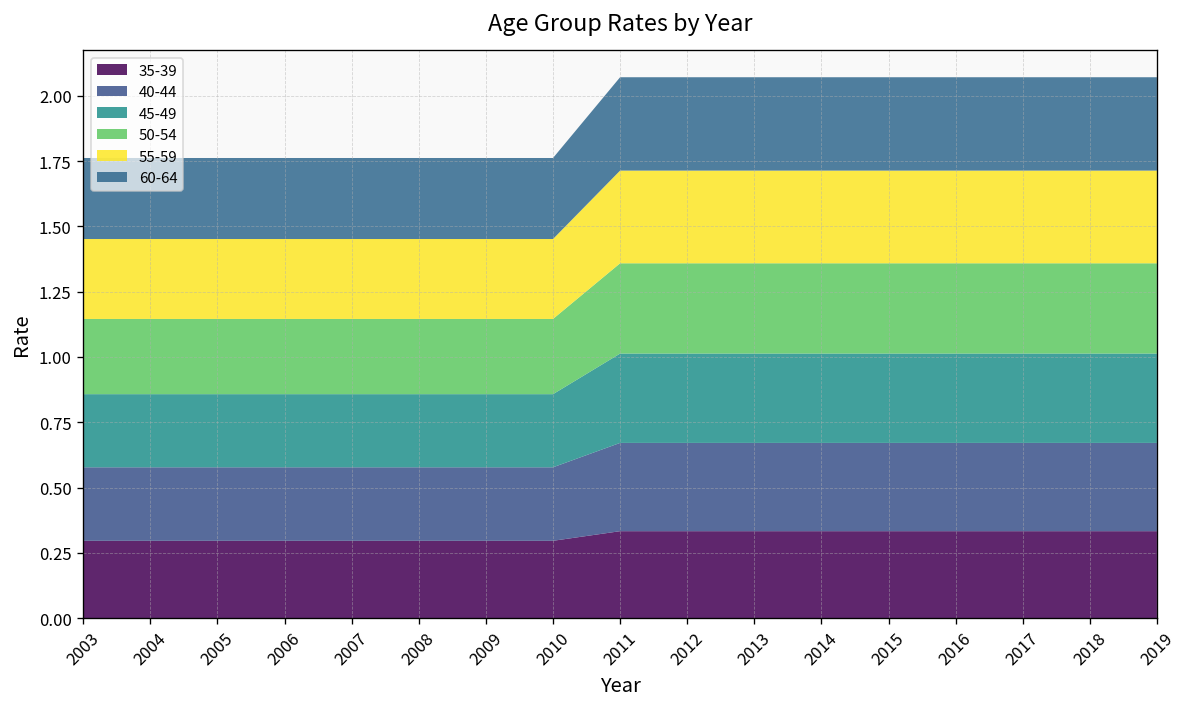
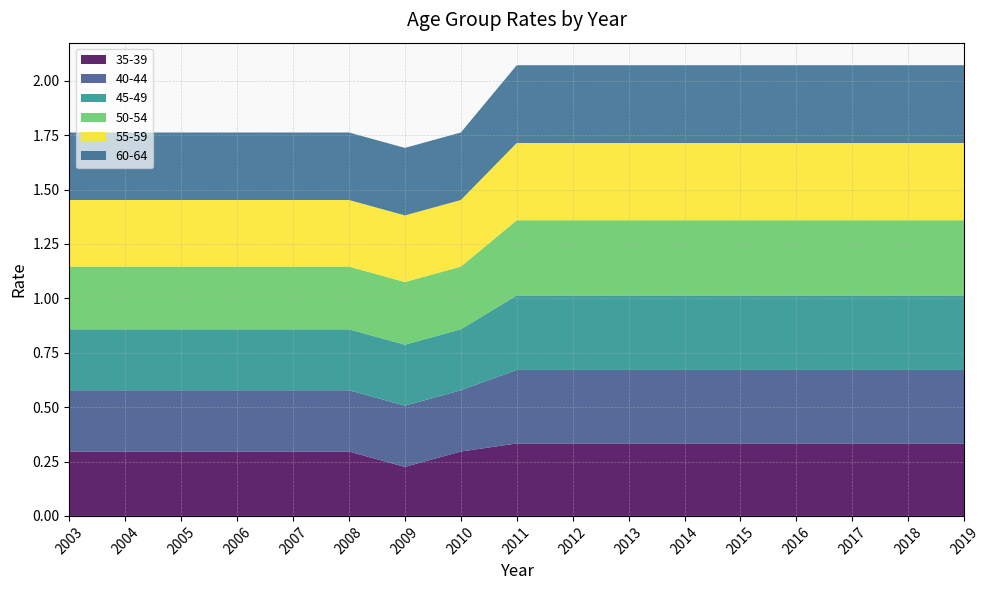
  {
    "35-39": {
      "2003": 0.30,
      "2004": 0.30,
      "2005": 0.30,
      "2006": 0.30,
      "2007": 0.30,
      "2008": 0.30,
-     "2009": 0.30,
+     "2009": 0.23,
      "2010": 0.30,
      "2011": 0.33,
      "2012": 0.33,
      "2013": 0.33,
      "2014": 0.33,
      "2015": 0.33,
      "2016": 0.33,
      "2017": 0.33,
      "2018": 0.33,
      "2019": 0.33
    },
    "50-54": {
      "2003": 0.29,
      "2004": 0.29,
      "2005": 0.29,
      "2006": 0.29,
      "2007": 0.29,
      "2008": 0.29,
      "2009": 0.29,
      "2010": 0.29,
      "2011": 0.35,
      "2012": 0.35,
      "2013": 0.35,
      "2014": 0.35,
      "2015": 0.35,
      "2016": 0.35,
      "2017": 0.35,
      "2018": 0.35,
      "2019": 0.35
    },
    "55-59": {
      "2003": 0.31,
      "2004": 0.31,
      "2005": 0.31,
      "2006": 0.31,
      "2007": 0.31,
      "2008": 0.31,
      "2009": 0.31,
      "2010": 0.31,
      "2011": 0.36,
      "2012": 0.36,
      "2013": 0.36,
      "2014": 0.36,
      "2015": 0.36,
      "2016": 0.36,
      "2017": 0.36,
      "2018": 0.36,
      "2019": 0.36
    }
  }
